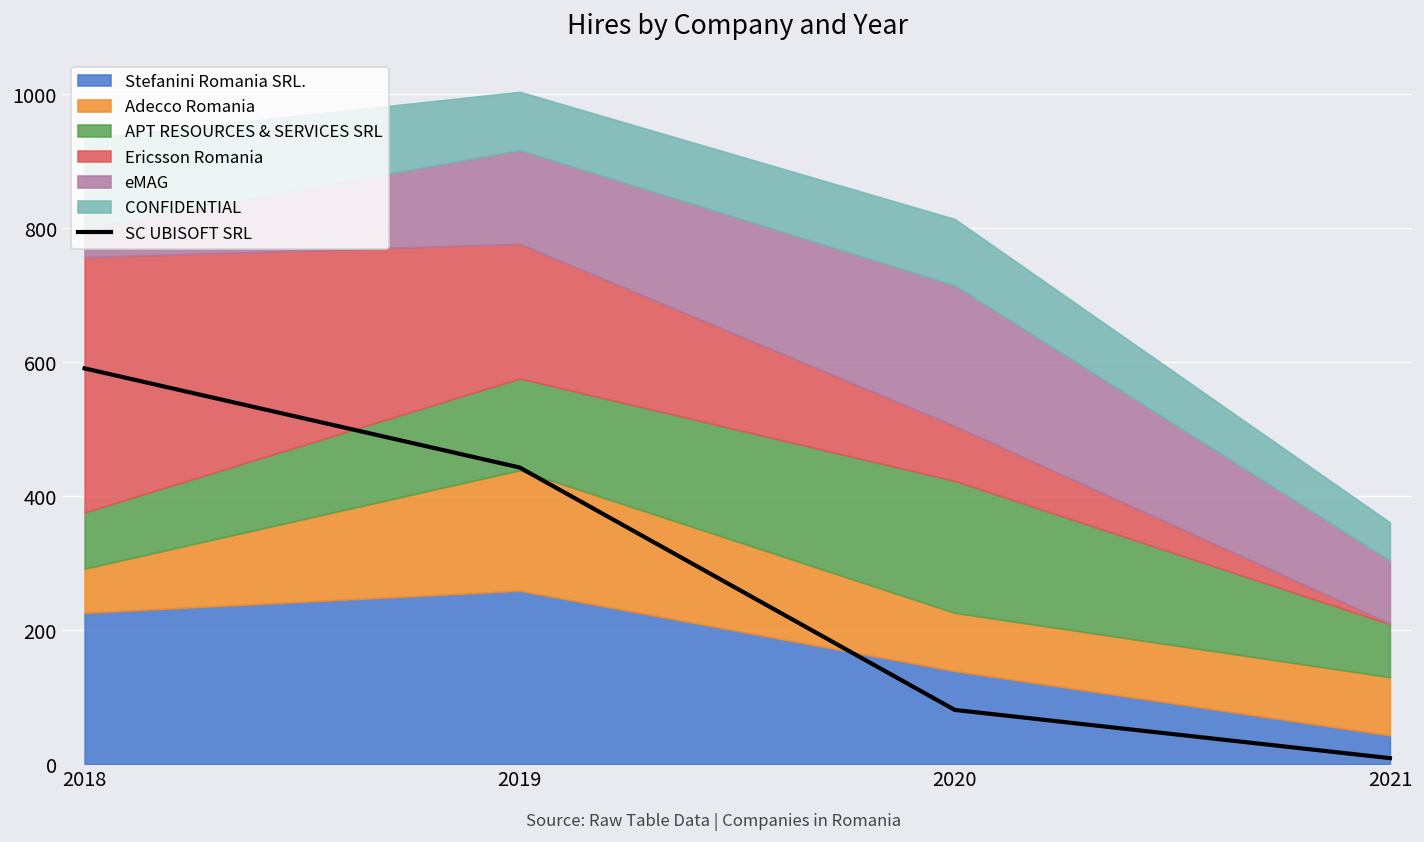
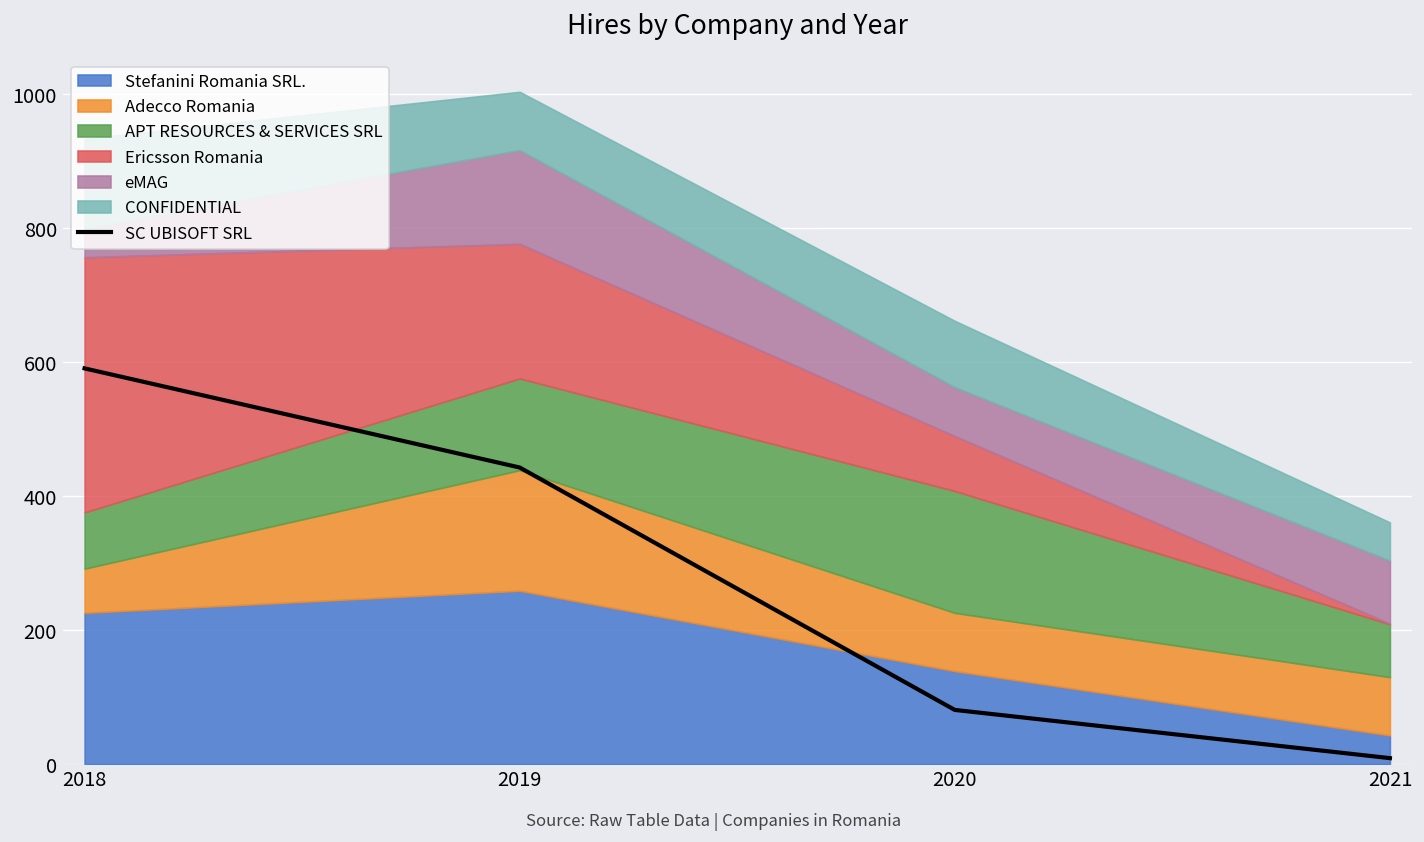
  {
    "SC UBISOFT SRL": {
      "2018": 590,
      "2020": 80,
      "2021": 10
    },
    "Stefanini Romania SRL.": {
      "2018": 230,
      "2019": 260,
      "2020": 140,
      "2021": 40
    },
    "Adecco Romania": {
      "2018": 70,
      "2020": 90,
      "2021": 90
    },
    "APT RESOURCES & SERVICES SRL": {
      "2018": 80,
      "2019": 140,
-     "2020": 200
+     "2020": 180
    },
    "Ericsson Romania": {
      "2018": 380,
      "2019": 200,
      "2020": 80
    },
    "eMAG": {
      "2019": 140,
-     "2020": 210,
+     "2020": 70,
      "2021": 90
    },
    "CONFIDENTIAL": {
      "2019": 90,
      "2020": 100,
      "2021": 60
    }
  }
